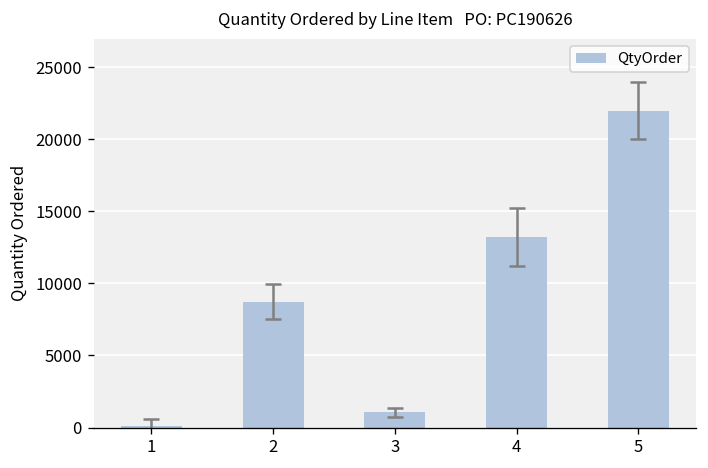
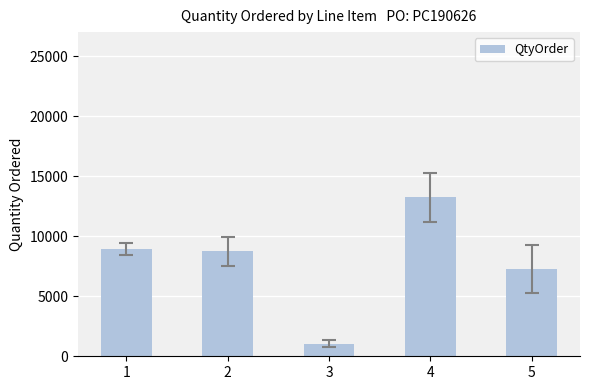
  {
    "QtyOrder": {
-     "1": 100,
+     "1": 8900,
      "2": 8700,
      "3": 1100,
      "4": 13200,
-     "5": 22000
+     "5": 7200
    }
  }
